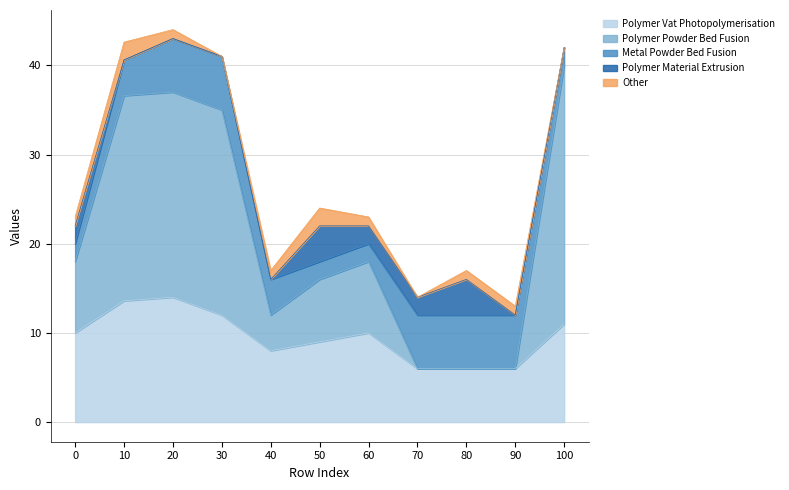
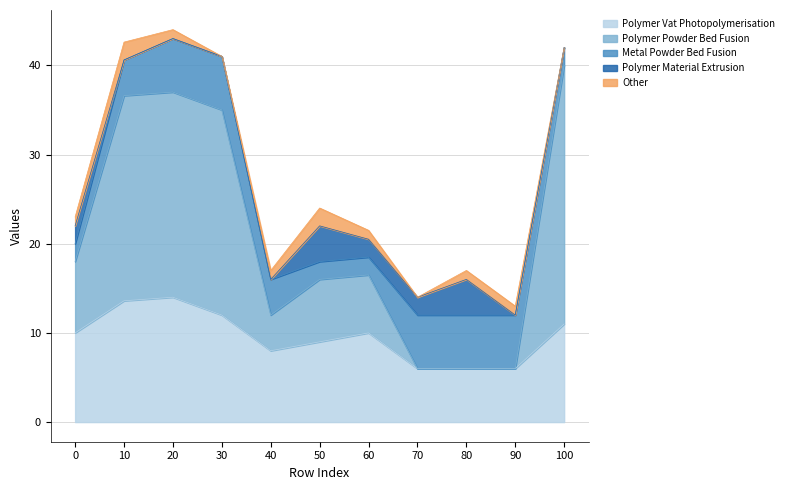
  {
    "Polymer Vat Photopolymerisation": {
      "0": 10,
      "10": 14,
      "20": 14,
      "30": 12,
      "40": 8,
      "50": 9,
      "60": 10,
      "100": 11
    },
    "Polymer Powder Bed Fusion": {
      "0": 8,
      "10": 23,
      "20": 23,
      "30": 23,
      "40": 4,
      "50": 7,
-     "60": 8,
+     "60": 7,
      "100": 29
    },
    "Metal Powder Bed Fusion": {
      "0": 2,
      "50": 2,
      "60": 2,
      "70": 6,
      "80": 6
    },
    "Polymer Material Extrusion": {
      "0": 2,
      "50": 4,
      "60": 2,
      "80": 4
    },
    "Other": {
      "0": 1,
      "10": 2,
      "20": 1,
      "40": 1,
      "50": 2,
      "60": 1,
      "80": 1,
      "90": 1
    }
  }
